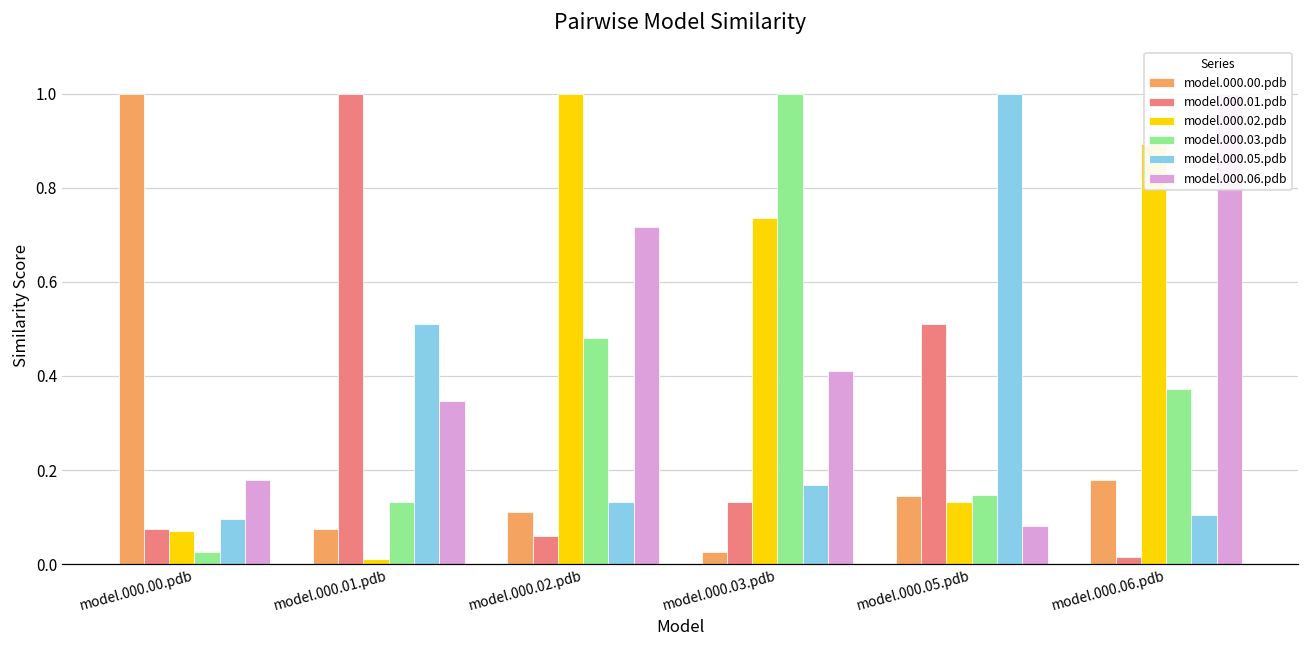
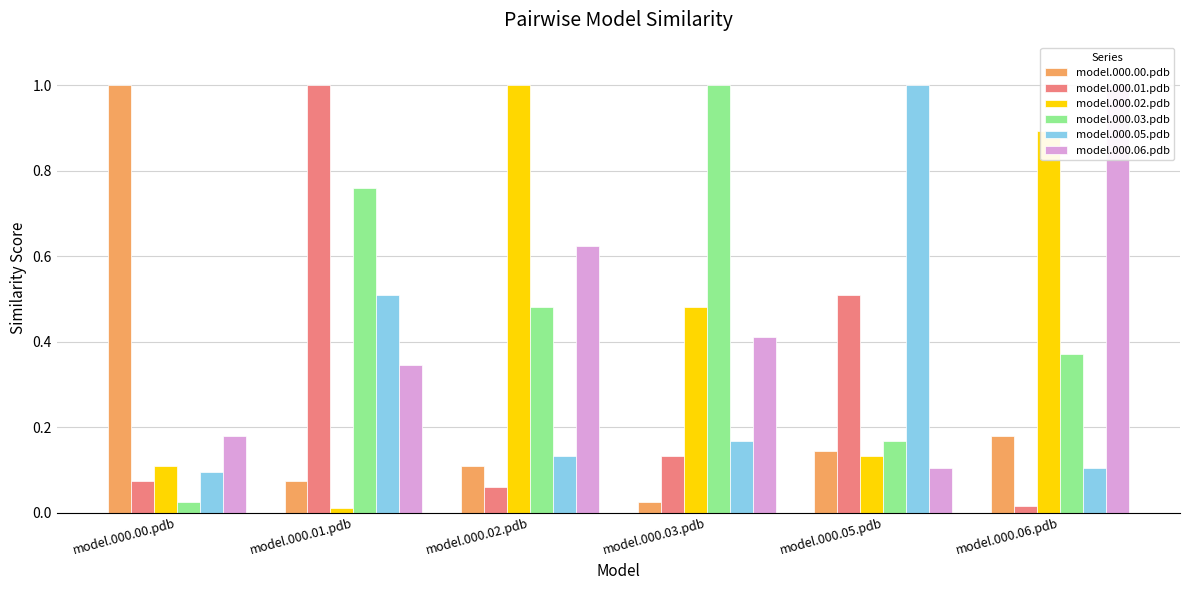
  {
    "model.000.02.pdb": {
-     "model.000.00.pdb": 0.07,
+     "model.000.00.pdb": 0.11,
      "model.000.01.pdb": 0.01,
      "model.000.02.pdb": 1.00,
-     "model.000.03.pdb": 0.74,
+     "model.000.03.pdb": 0.48,
      "model.000.05.pdb": 0.13
    },
    "model.000.03.pdb": {
      "model.000.00.pdb": 0.03,
-     "model.000.01.pdb": 0.13,
+     "model.000.01.pdb": 0.76,
      "model.000.02.pdb": 0.48,
      "model.000.03.pdb": 1.00,
-     "model.000.05.pdb": 0.15,
+     "model.000.05.pdb": 0.17,
      "model.000.06.pdb": 0.37
    },
    "model.000.05.pdb": {
      "model.000.00.pdb": 0.10,
      "model.000.01.pdb": 0.51,
      "model.000.02.pdb": 0.13,
      "model.000.03.pdb": 0.17,
      "model.000.05.pdb": 1.00,
      "model.000.06.pdb": 0.11
    },
    "model.000.06.pdb": {
      "model.000.00.pdb": 0.18,
      "model.000.01.pdb": 0.35,
-     "model.000.02.pdb": 0.72,
+     "model.000.02.pdb": 0.63,
      "model.000.03.pdb": 0.41,
-     "model.000.05.pdb": 0.08
+     "model.000.05.pdb": 0.11
    }
  }
